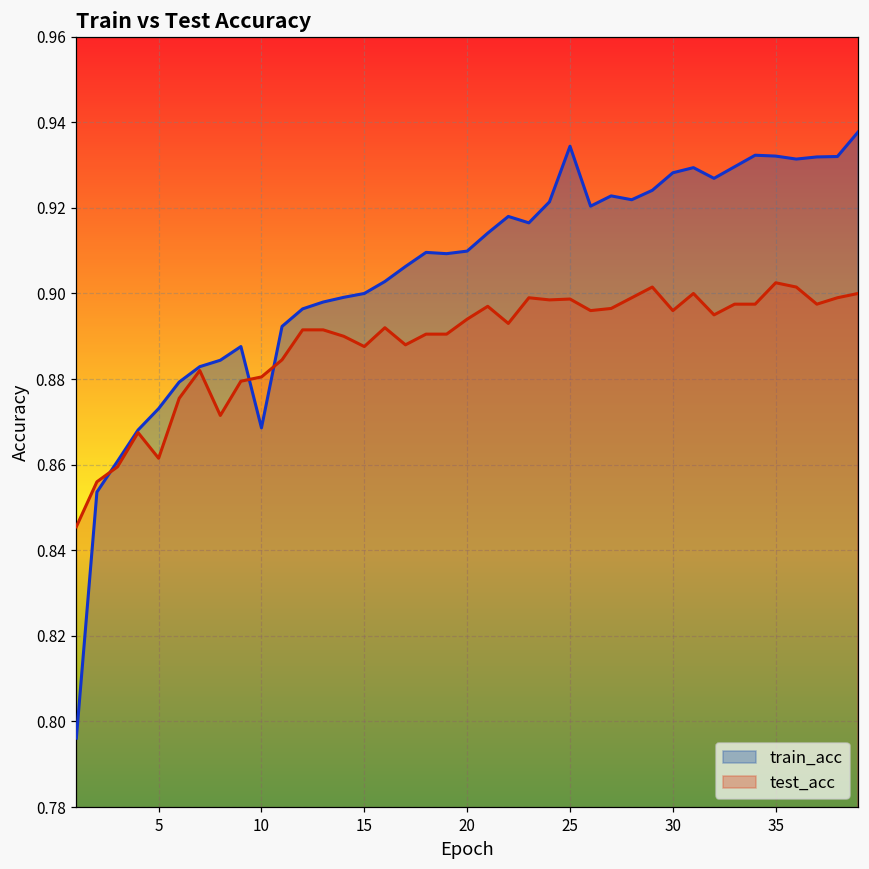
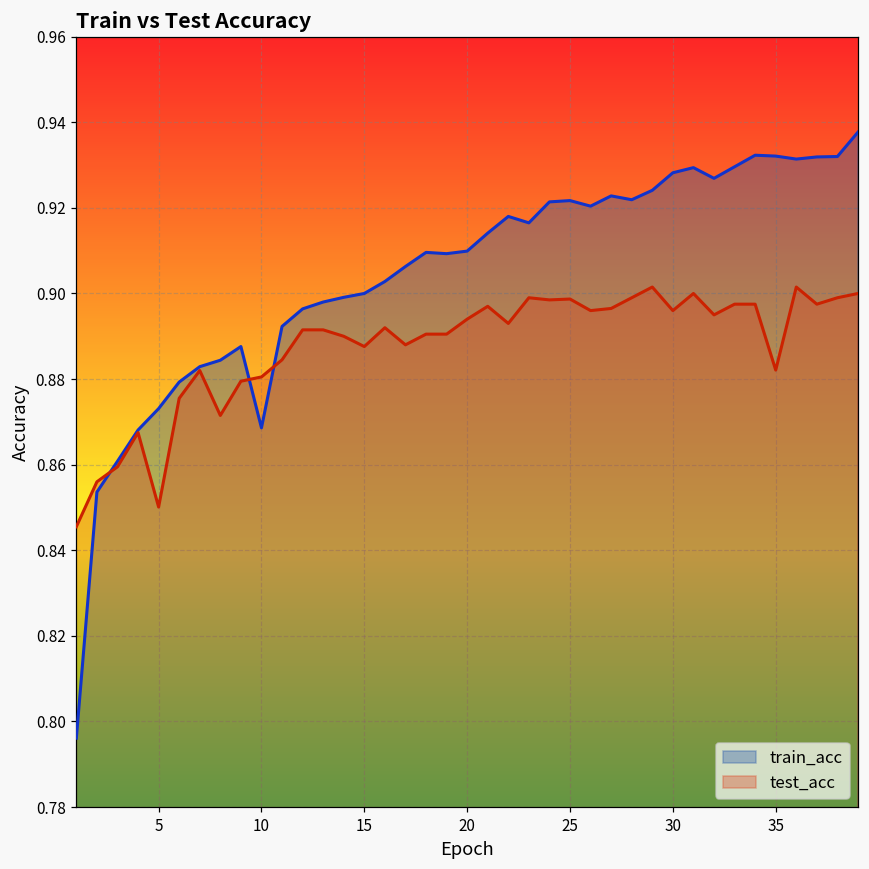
  {
    "train_acc": {
      "5": 0.873,
      "10": 0.869,
      "15": 0.900,
      "20": 0.910,
-     "25": 0.934,
+     "25": 0.922,
      "30": 0.928,
      "35": 0.932
    },
    "test_acc": {
-     "5": 0.862,
+     "5": 0.850,
      "10": 0.881,
      "15": 0.888,
      "20": 0.894,
      "25": 0.899,
      "30": 0.896,
-     "35": 0.903
+     "35": 0.882
    }
  }
